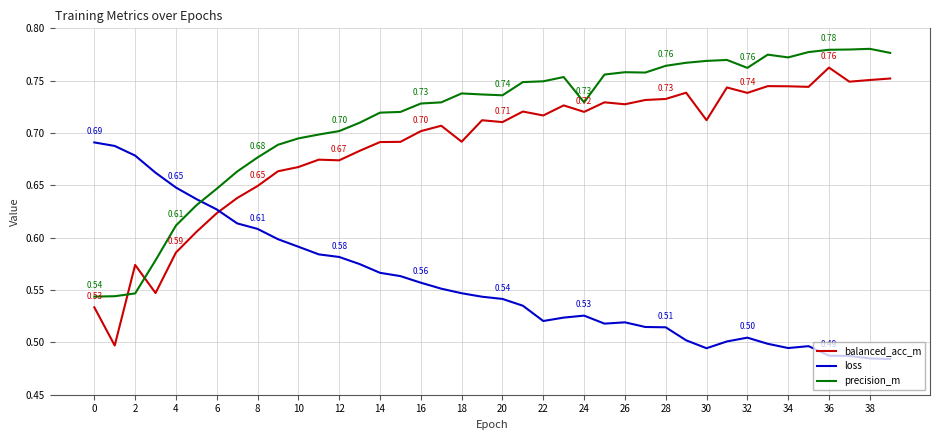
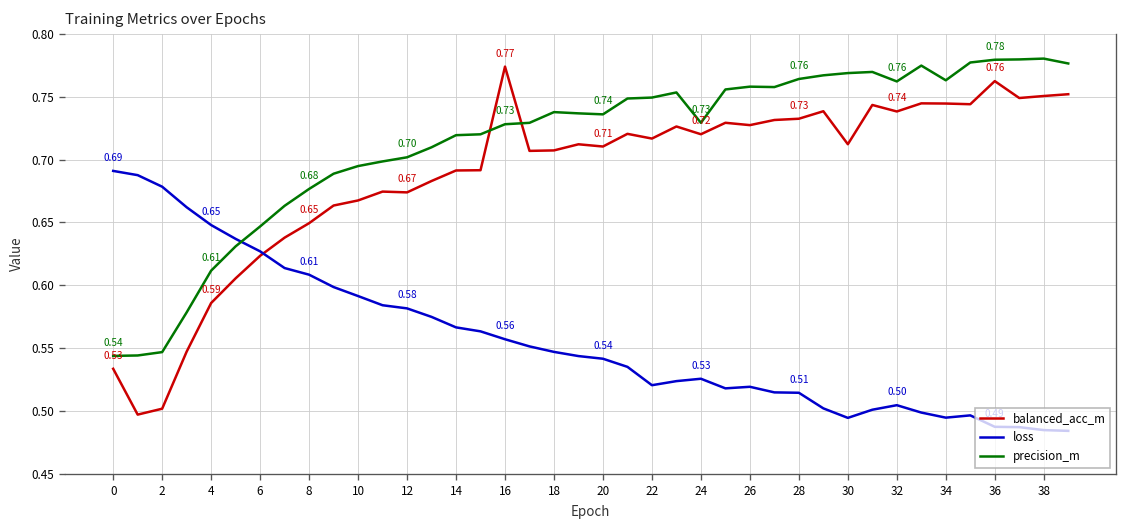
  {
    "balanced_acc_m": {
-     "2": 0.574,
+     "2": 0.502,
      "4": 0.59,
      "8": 0.65,
      "12": 0.67,
-     "16": 0.70,
-     "18": 0.692,
+     "16": 0.77,
+     "18": 0.707,
      "20": 0.71,
      "28": 0.73,
      "32": 0.74,
      "36": 0.76
    },
    "loss": {
      "0": 0.69,
      "4": 0.65,
      "8": 0.61,
      "12": 0.58,
      "16": 0.56,
      "20": 0.54,
      "24": 0.53,
      "28": 0.51,
      "32": 0.50
    },
    "precision_m": {
      "2": 0.547,
      "6": 0.647,
      "10": 0.695,
      "14": 0.719,
      "18": 0.738,
      "22": 0.749,
      "26": 0.758,
      "30": 0.769,
-     "34": 0.772,
+     "34": 0.763,
      "38": 0.780
    }
  }
